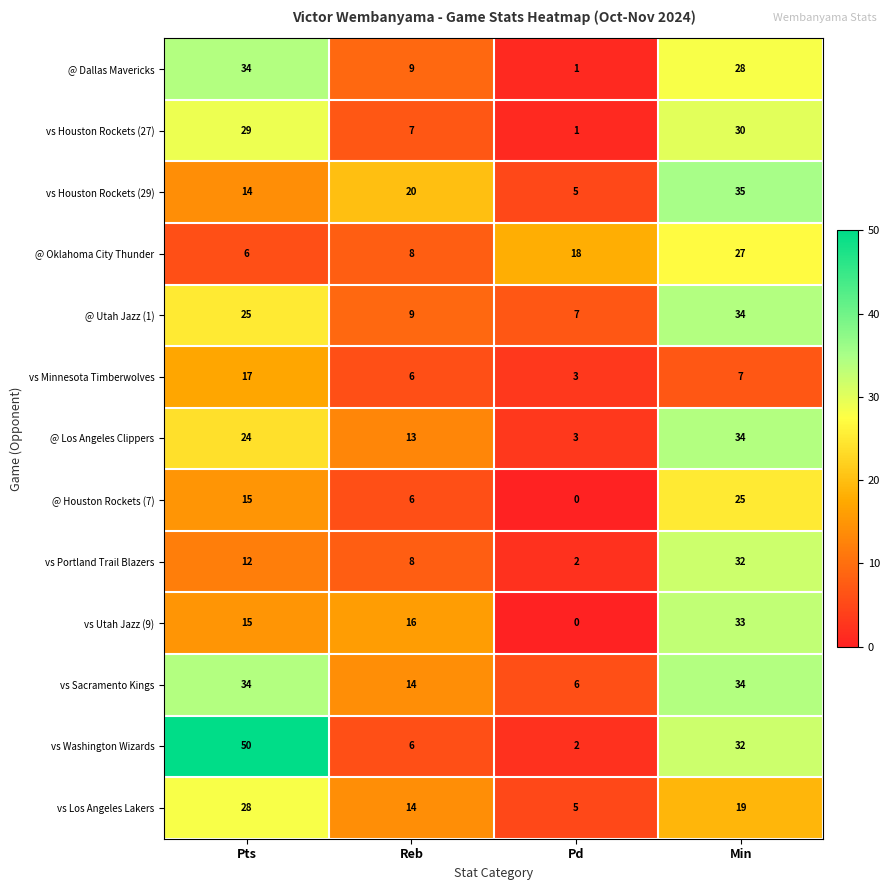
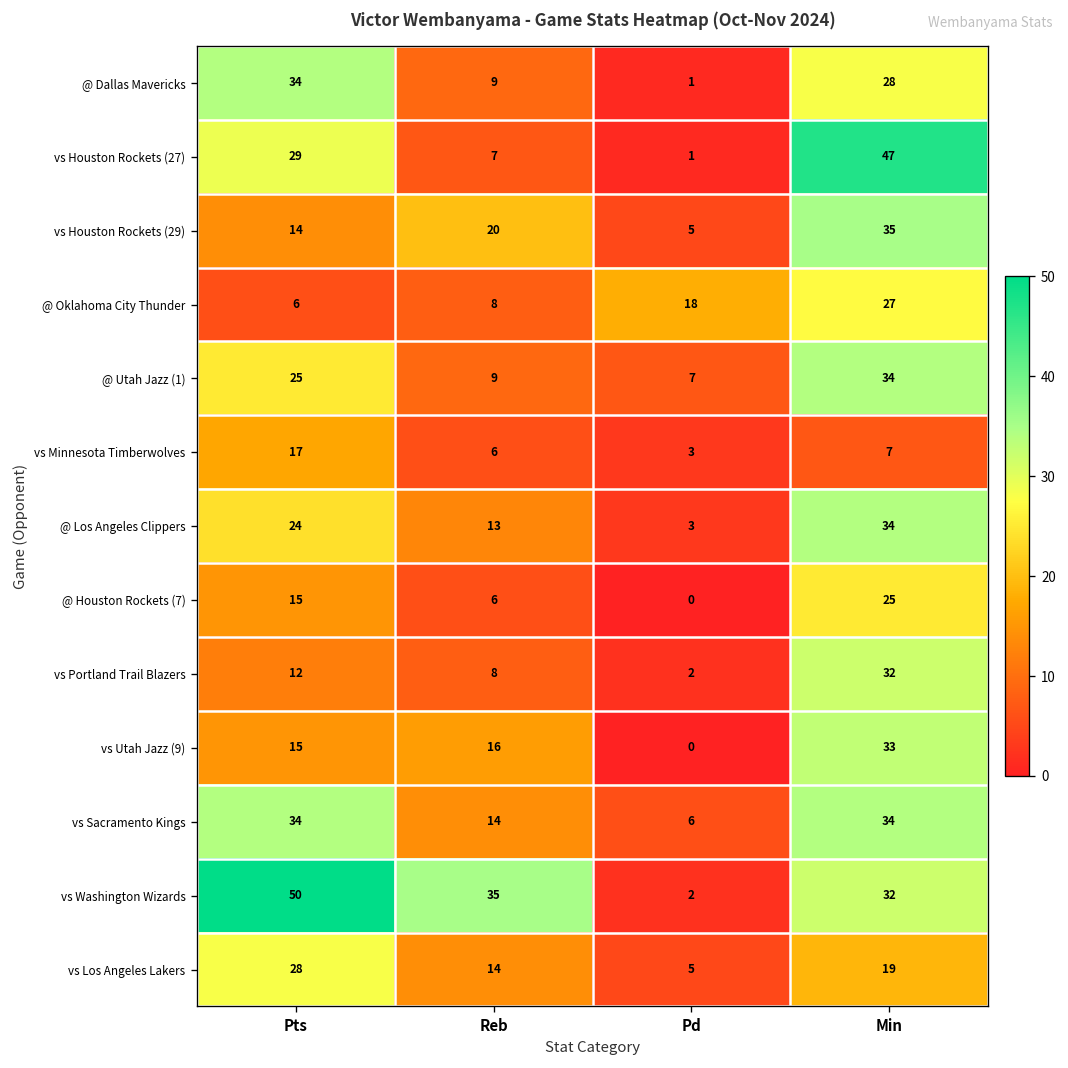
  {
    "@ Dallas Mavericks": {
      "Pts": 34,
      "Reb": 9,
      "Pd": 1,
      "Min": 28
    },
    "vs Houston Rockets (27)": {
      "Pts": 29,
      "Reb": 7,
      "Pd": 1,
-     "Min": 30
+     "Min": 47
    },
    "vs Houston Rockets (29)": {
      "Pts": 14,
      "Reb": 20,
      "Pd": 5,
      "Min": 35
    },
    "@ Oklahoma City Thunder": {
      "Pts": 6,
      "Reb": 8,
      "Pd": 18,
      "Min": 27
    },
    "@ Utah Jazz (1)": {
      "Pts": 25,
      "Reb": 9,
      "Pd": 7,
      "Min": 34
    },
    "vs Minnesota Timberwolves": {
      "Pts": 17,
      "Reb": 6,
      "Pd": 3,
      "Min": 7
    },
    "@ Los Angeles Clippers": {
      "Pts": 24,
      "Reb": 13,
      "Pd": 3,
      "Min": 34
    },
    "@ Houston Rockets (7)": {
      "Pts": 15,
      "Reb": 6,
      "Pd": 0,
      "Min": 25
    },
    "vs Portland Trail Blazers": {
      "Pts": 12,
      "Reb": 8,
      "Pd": 2,
      "Min": 32
    },
    "vs Utah Jazz (9)": {
      "Pts": 15,
      "Reb": 16,
      "Pd": 0,
      "Min": 33
    },
    "vs Sacramento Kings": {
      "Pts": 34,
      "Reb": 14,
      "Pd": 6,
      "Min": 34
    },
    "vs Washington Wizards": {
      "Pts": 50,
-     "Reb": 6,
+     "Reb": 35,
      "Pd": 2,
      "Min": 32
    },
    "vs Los Angeles Lakers": {
      "Pts": 28,
      "Reb": 14,
      "Pd": 5,
      "Min": 19
    }
  }
